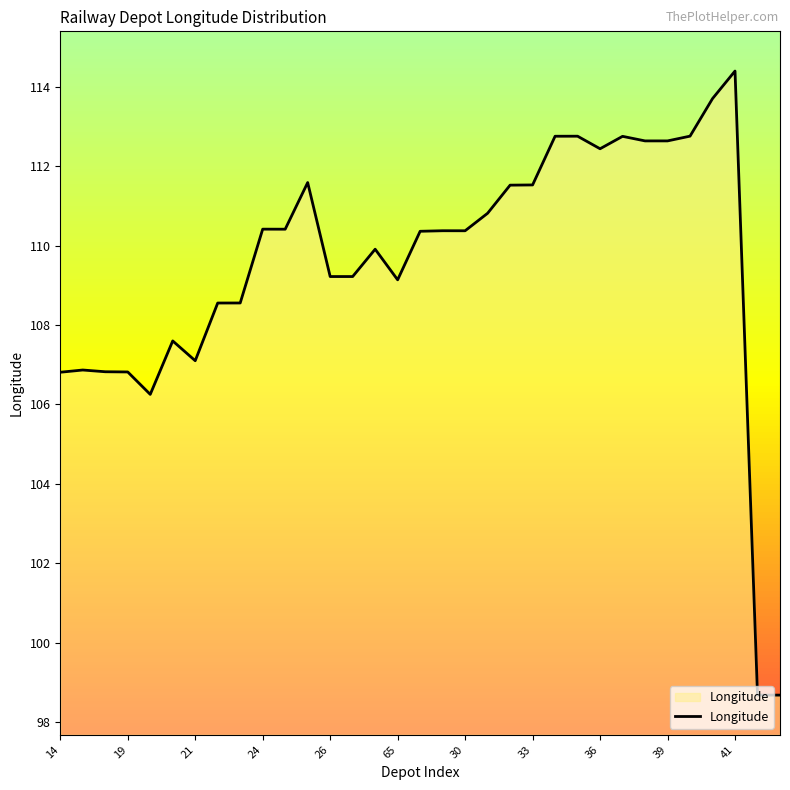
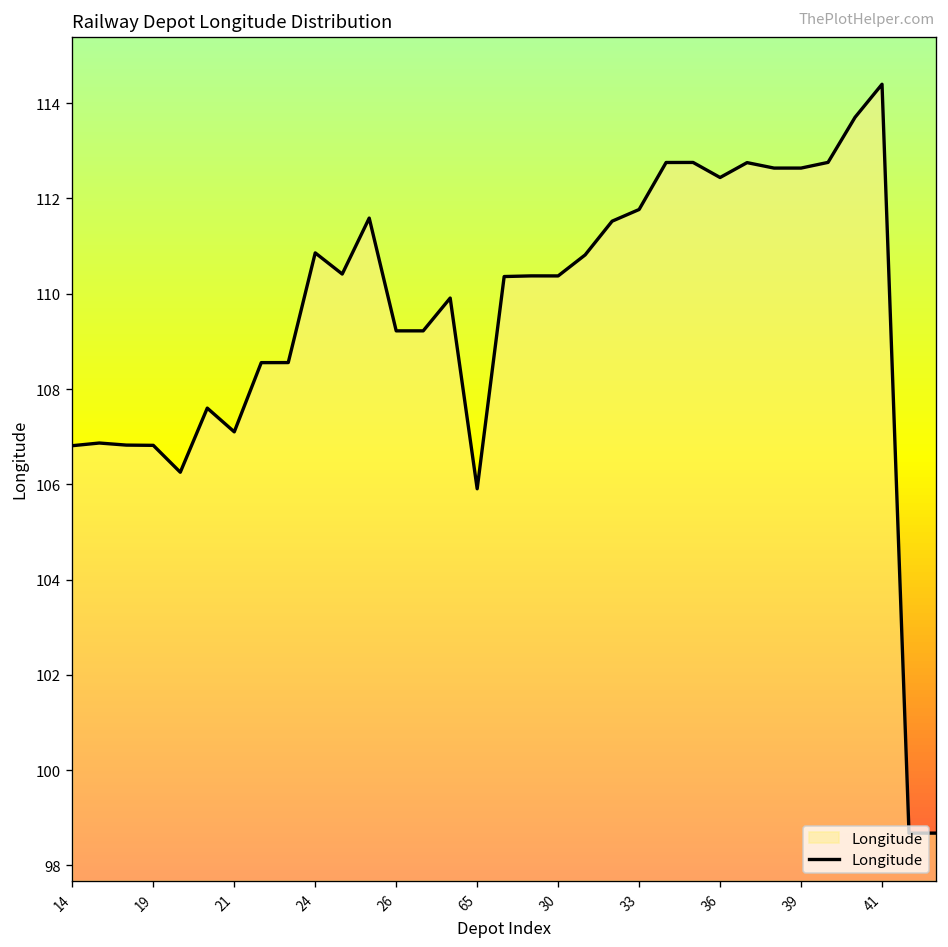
  {
    "14": 106.8,
    "19": 106.8,
    "21": 107.1,
-   "24": 110.4,
+   "24": 110.9,
    "26": 109.2,
-   "65": 109.1,
+   "65": 105.9,
    "30": 110.4,
-   "33": 111.5,
+   "33": 111.8,
    "36": 112.4,
    "39": 112.6,
    "41": 114.4
  }
